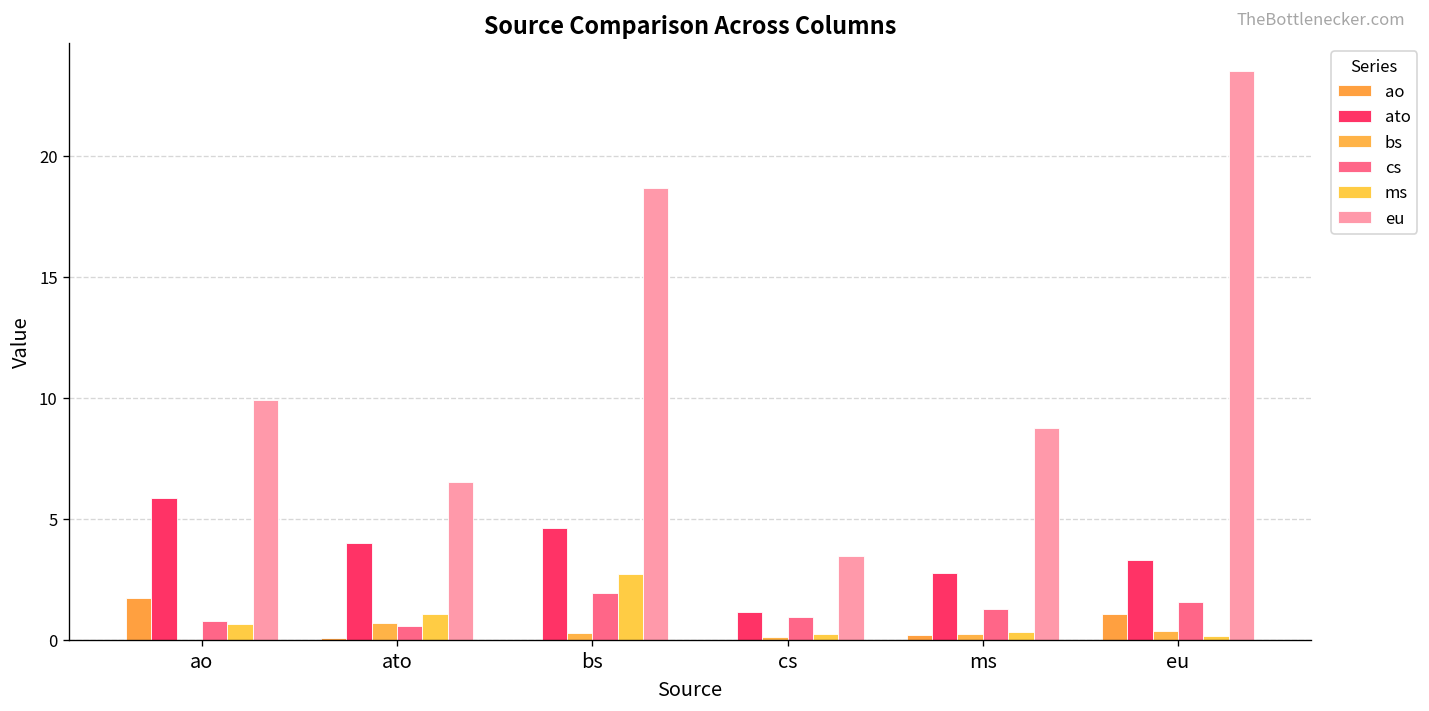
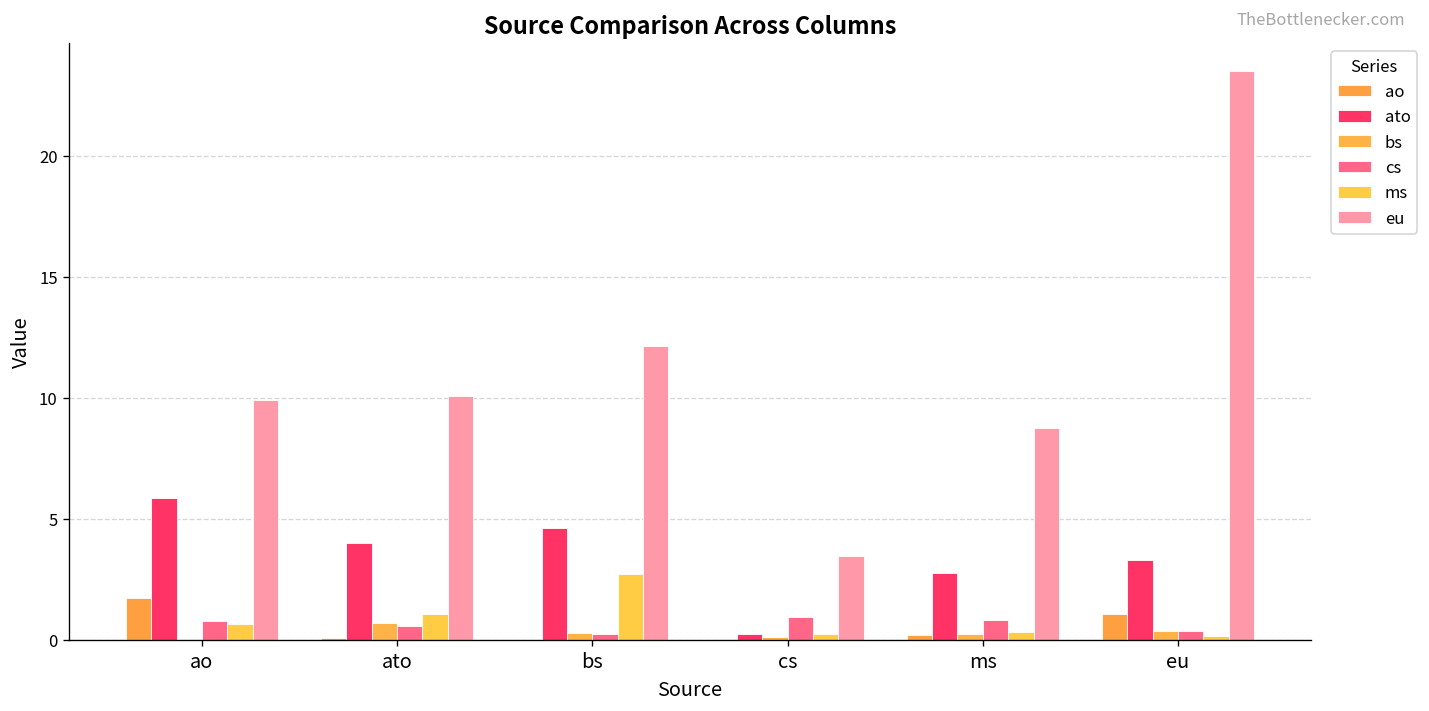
  {
    "ato": {
      "ao": 5.9,
      "ato": 4.0,
      "bs": 4.6,
-     "cs": 1.1,
+     "cs": 0.2,
      "ms": 2.8,
      "eu": 3.3
    },
    "cs": {
      "ao": 0.8,
      "ato": 0.6,
-     "bs": 2.0,
+     "bs": 0.3,
      "cs": 1.0,
-     "ms": 1.3,
-     "eu": 1.6
+     "ms": 0.8,
+     "eu": 0.4
    },
    "eu": {
      "ao": 9.9,
-     "ato": 6.5,
-     "bs": 18.7,
+     "ato": 10.1,
+     "bs": 12.1,
      "cs": 3.5,
      "ms": 8.8,
      "eu": 23.5
    }
  }
